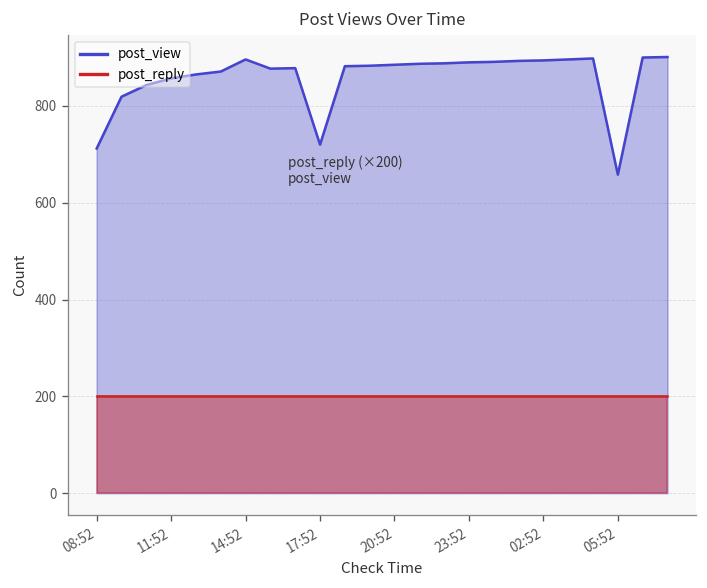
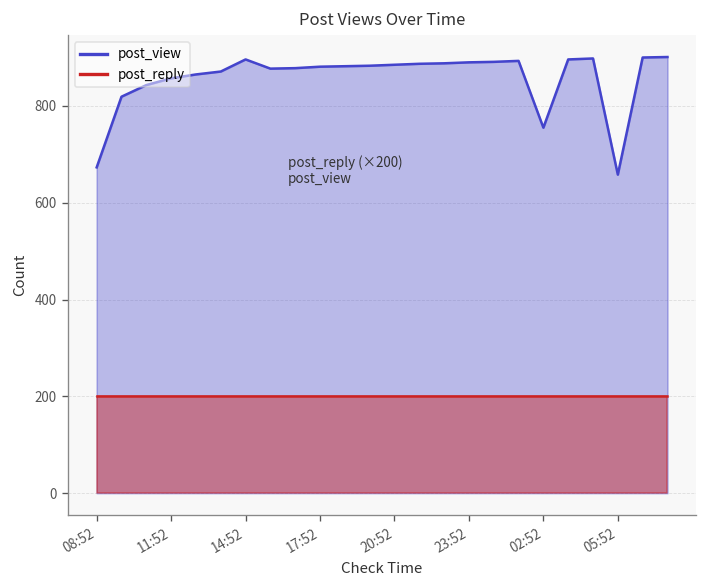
  {
    "post_view": {
-     "08:52": 710,
+     "08:52": 670,
      "14:52": 900,
-     "17:52": 720,
+     "17:52": 880,
      "20:52": 890,
      "23:52": 890,
-     "02:52": 890,
+     "02:52": 760,
      "05:52": 660
    },
    "post_reply": {
      "08:52": 200,
      "11:52": 200,
      "14:52": 200,
      "17:52": 200,
      "20:52": 200,
      "23:52": 200,
      "02:52": 200,
      "05:52": 200
    }
  }
